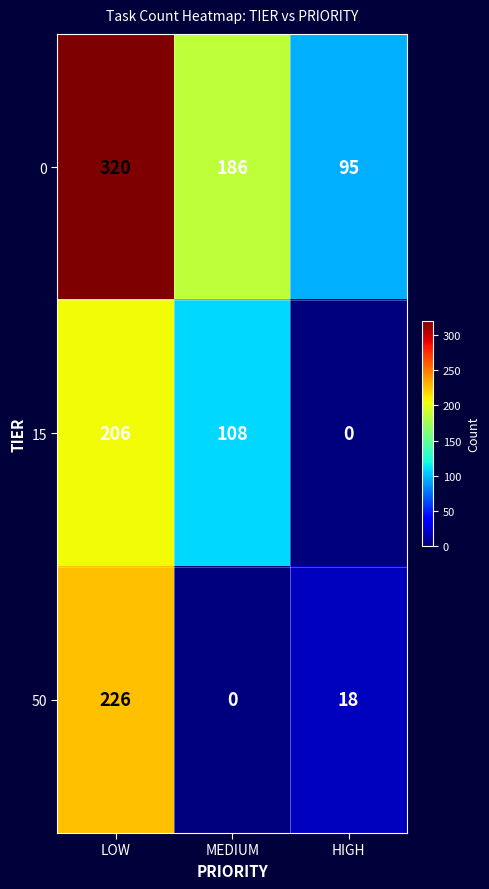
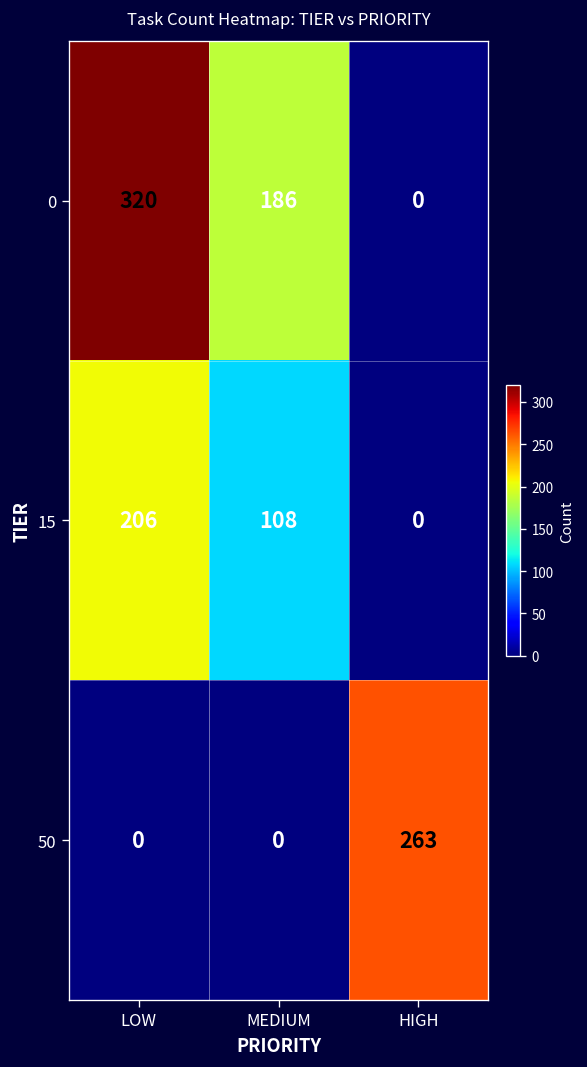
  {
    "0": {
      "LOW": 320,
      "MEDIUM": 186,
-     "HIGH": 95
+     "HIGH": 0
    },
    "15": {
      "LOW": 206,
      "MEDIUM": 108,
      "HIGH": 0
    },
    "50": {
-     "LOW": 226,
+     "LOW": 0,
      "MEDIUM": 0,
-     "HIGH": 18
+     "HIGH": 263
    }
  }
